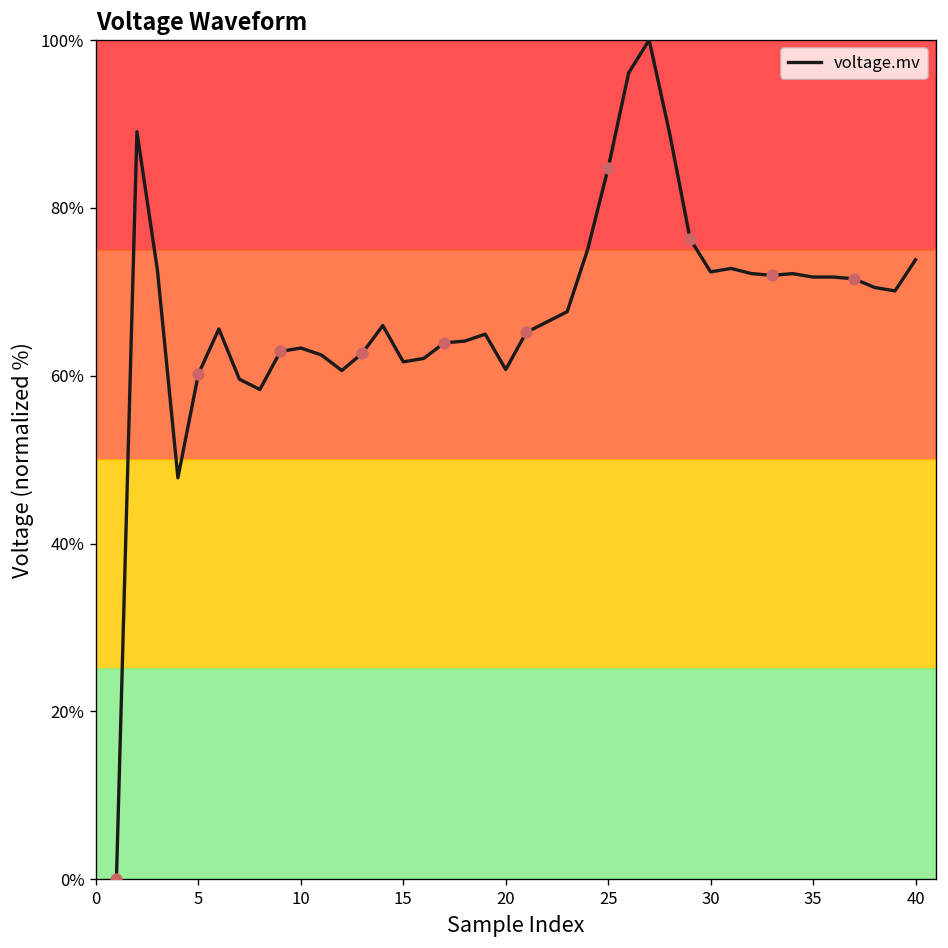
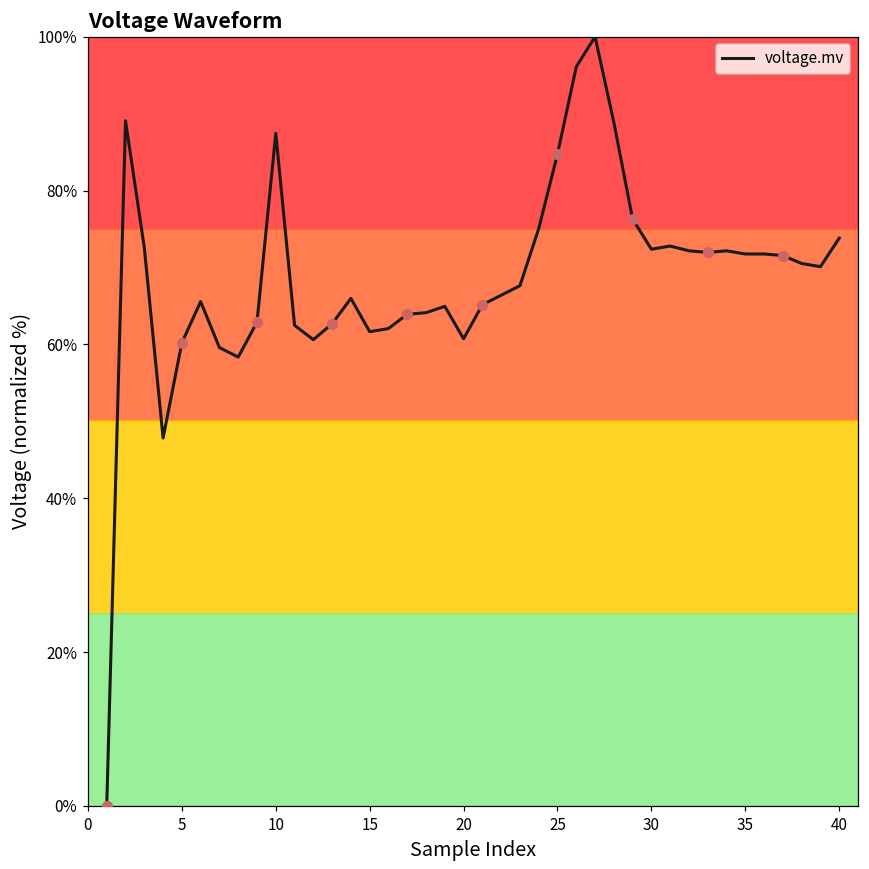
  {
    "voltage.mv": {
-     "10": "63%",
+     "10": "87%",
      "15": "62%",
      "20": "61%",
      "30": "72%",
      "35": "72%",
      "40": "74%"
    }
  }
